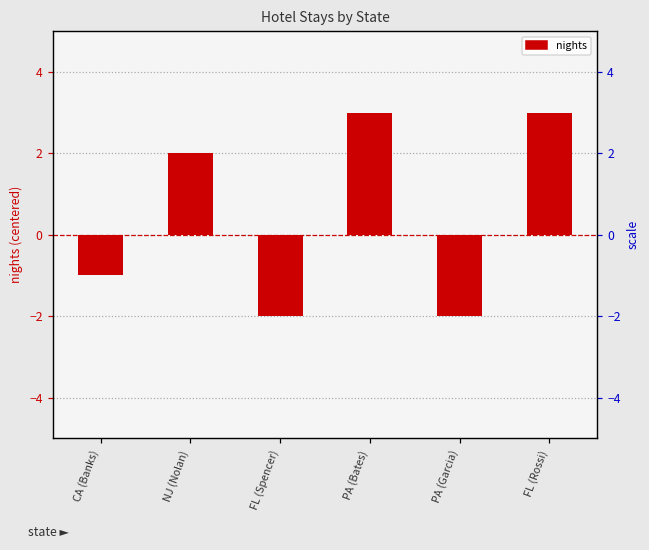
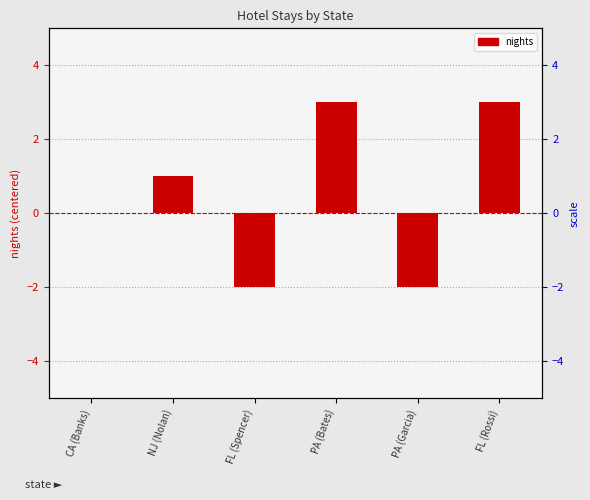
  {
-   "CA (Banks)": -1.0,
-   "NJ (Nolan)": 2.0,
+   "CA (Banks)": 0.0,
+   "NJ (Nolan)": 1.0,
    "FL (Spencer)": -2.0,
    "PA (Bates)": 3.0,
    "PA (Garcia)": -2.0,
    "FL (Rossi)": 3.0
  }
